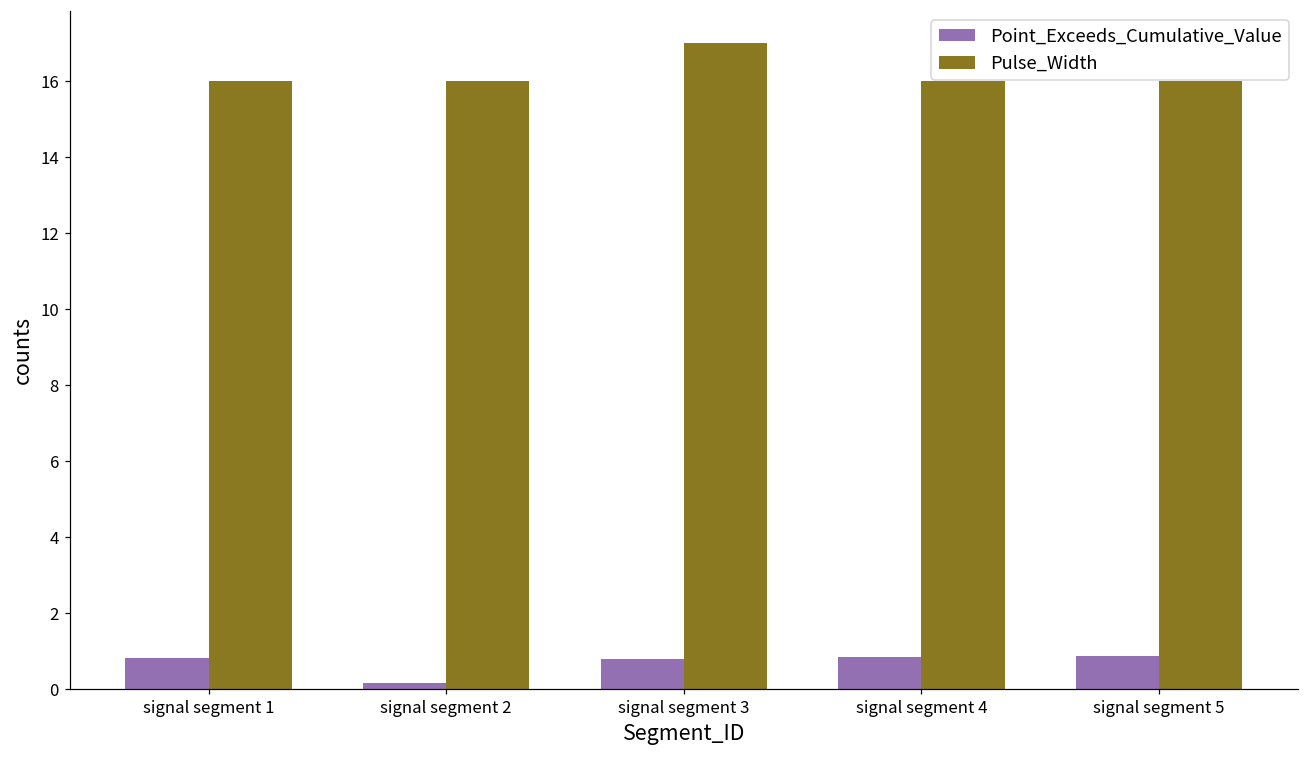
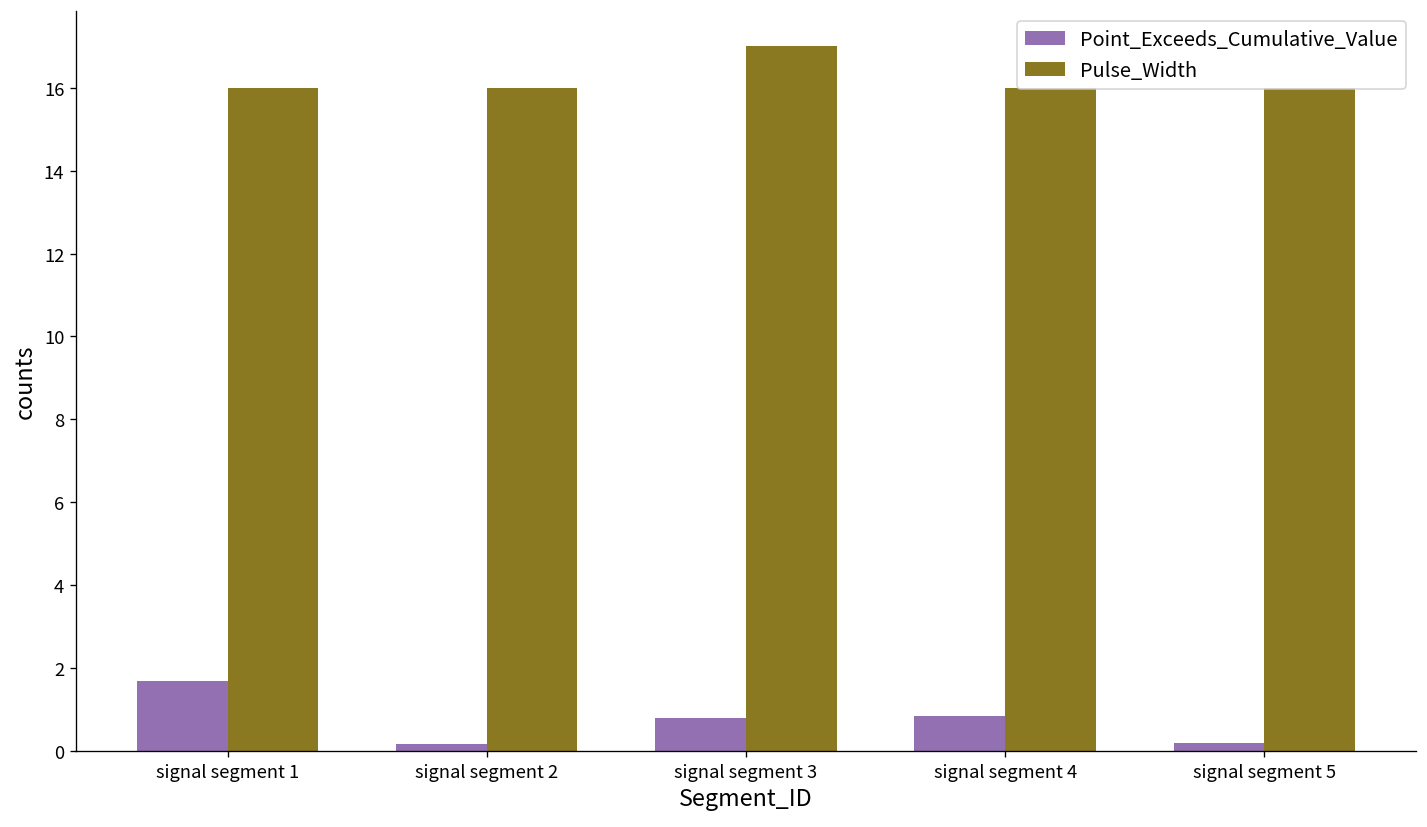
  {
    "Point_Exceeds_Cumulative_Value": {
-     "signal segment 1": 0.8,
+     "signal segment 1": 1.7,
      "signal segment 2": 0.2,
      "signal segment 3": 0.8,
      "signal segment 4": 0.9,
-     "signal segment 5": 0.9
+     "signal segment 5": 0.2
    },
    "Pulse_Width": {
      "signal segment 1": 16.0,
      "signal segment 2": 16.0,
      "signal segment 3": 17.0
    }
  }
